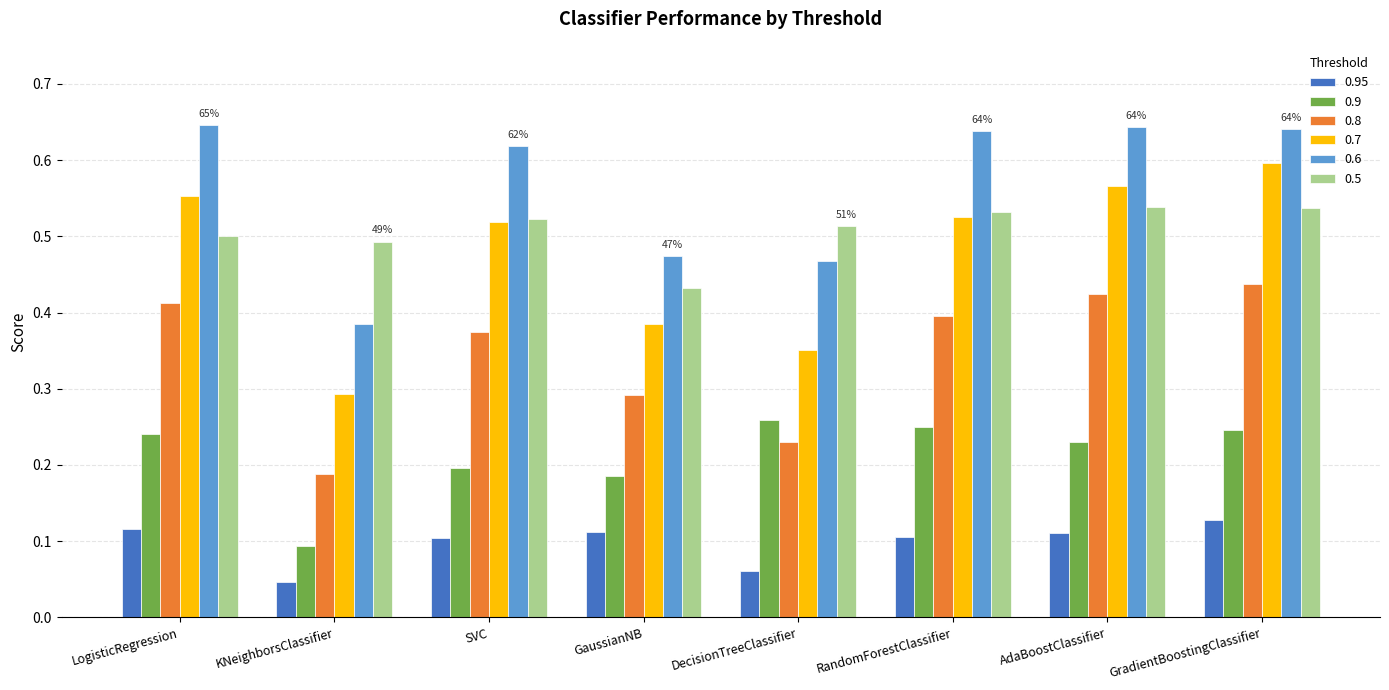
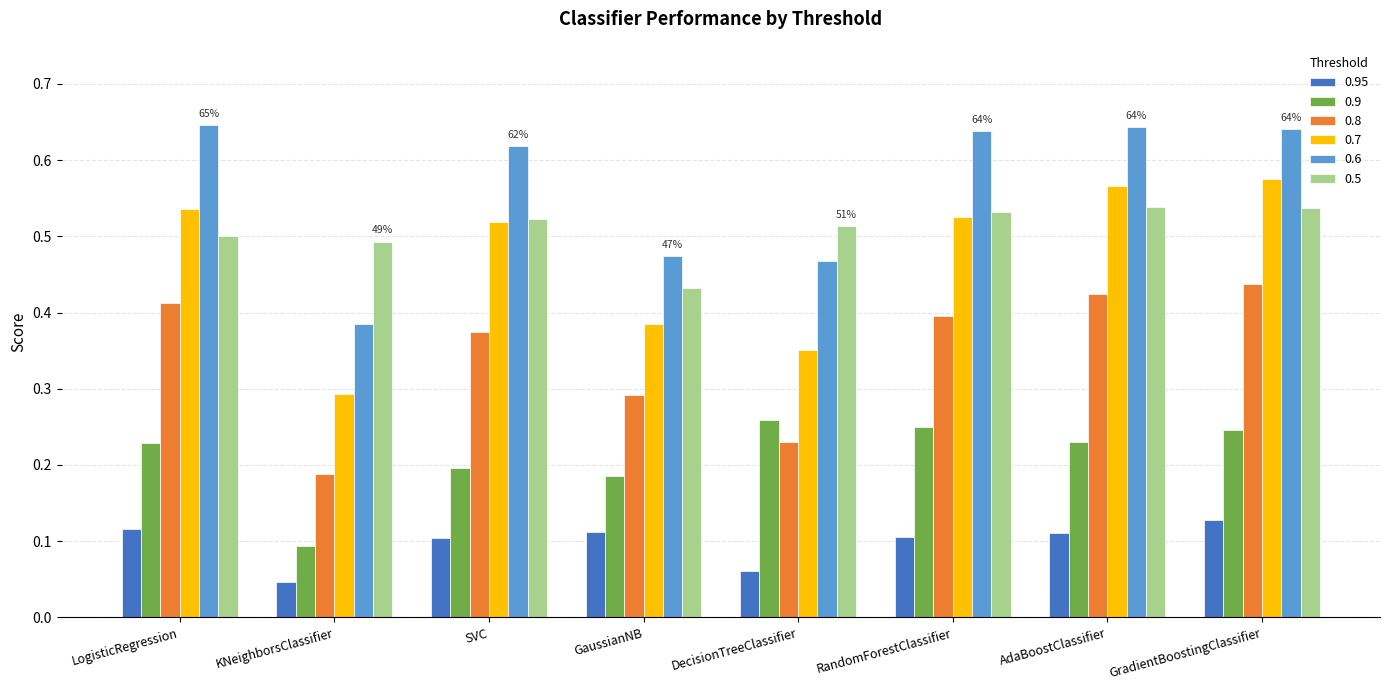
  {
    "0.9": {
-     "LogisticRegression": "0.24",
+     "LogisticRegression": "0.23",
      "KNeighborsClassifier": "0.09",
      "SVC": "0.20",
      "GaussianNB": "0.19",
      "DecisionTreeClassifier": "0.26",
      "RandomForestClassifier": "0.25",
      "AdaBoostClassifier": "0.23",
      "GradientBoostingClassifier": "0.25"
    },
    "0.8": {
      "LogisticRegression": "0.41",
      "KNeighborsClassifier": "0.19",
      "SVC": "0.37",
      "GaussianNB": "0.29",
      "DecisionTreeClassifier": "0.23",
      "RandomForestClassifier": "0.39",
      "AdaBoostClassifier": "0.42",
      "GradientBoostingClassifier": "0.44"
    },
    "0.7": {
-     "LogisticRegression": "0.55",
+     "LogisticRegression": "0.54",
      "KNeighborsClassifier": "0.29",
      "SVC": "0.52",
      "GaussianNB": "0.38",
      "DecisionTreeClassifier": "0.35",
      "RandomForestClassifier": "0.53",
      "AdaBoostClassifier": "0.57",
-     "GradientBoostingClassifier": "0.60"
+     "GradientBoostingClassifier": "0.57"
    },
    "0.5": {
      "KNeighborsClassifier": "49%",
      "DecisionTreeClassifier": "51%"
    }
  }
